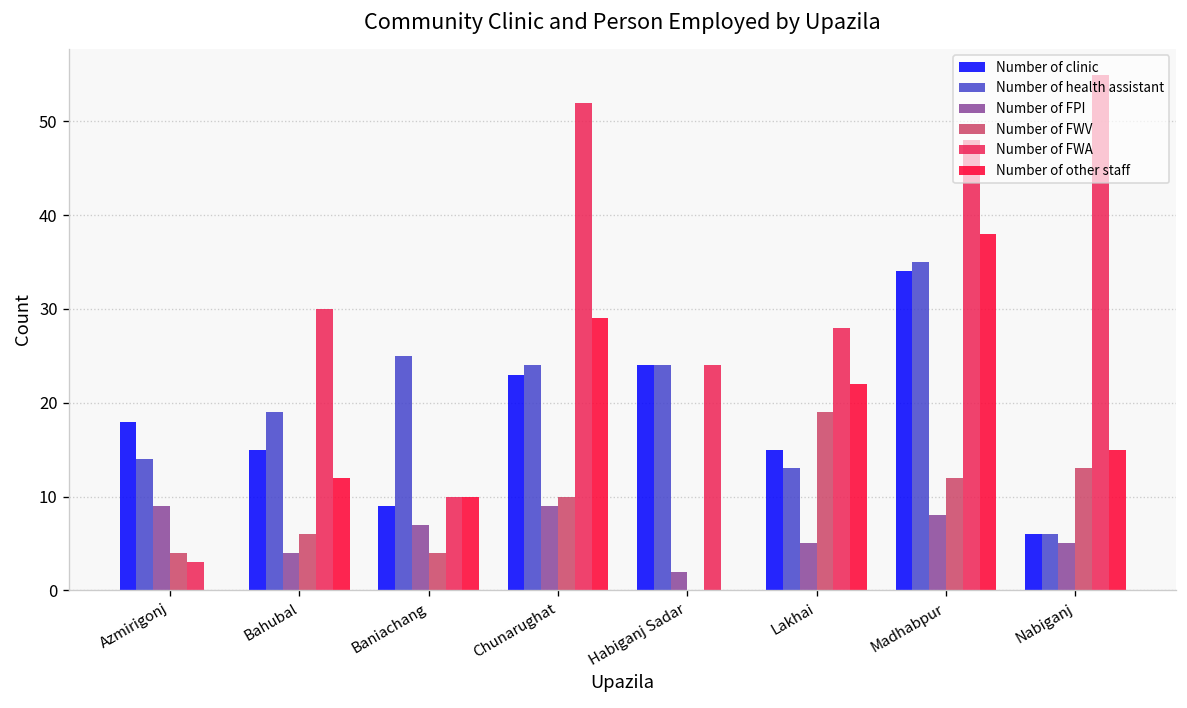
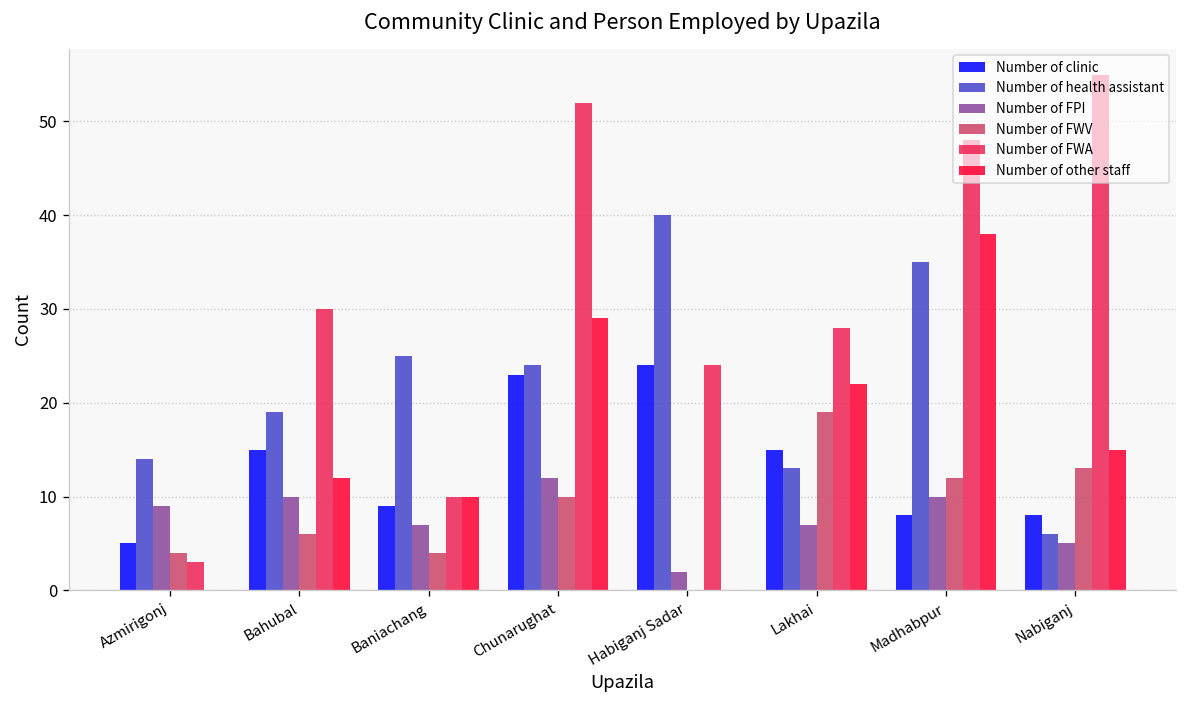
  {
    "Number of clinic": {
-     "Azmirigonj": 18,
+     "Azmirigonj": 5,
      "Bahubal": 15,
      "Baniachang": 9,
      "Chunarughat": 23,
      "Habiganj Sadar": 24,
      "Lakhai": 15,
-     "Madhabpur": 34,
-     "Nabiganj": 6
+     "Madhabpur": 8,
+     "Nabiganj": 8
    },
    "Number of health assistant": {
      "Azmirigonj": 14,
      "Bahubal": 19,
      "Baniachang": 25,
      "Chunarughat": 24,
-     "Habiganj Sadar": 24,
+     "Habiganj Sadar": 40,
      "Lakhai": 13,
      "Madhabpur": 35,
      "Nabiganj": 6
    },
    "Number of FPI": {
      "Azmirigonj": 9,
-     "Bahubal": 4,
+     "Bahubal": 10,
      "Baniachang": 7,
-     "Chunarughat": 9,
+     "Chunarughat": 12,
      "Habiganj Sadar": 2,
-     "Lakhai": 5,
-     "Madhabpur": 8,
+     "Lakhai": 7,
+     "Madhabpur": 10,
      "Nabiganj": 5
    }
  }
